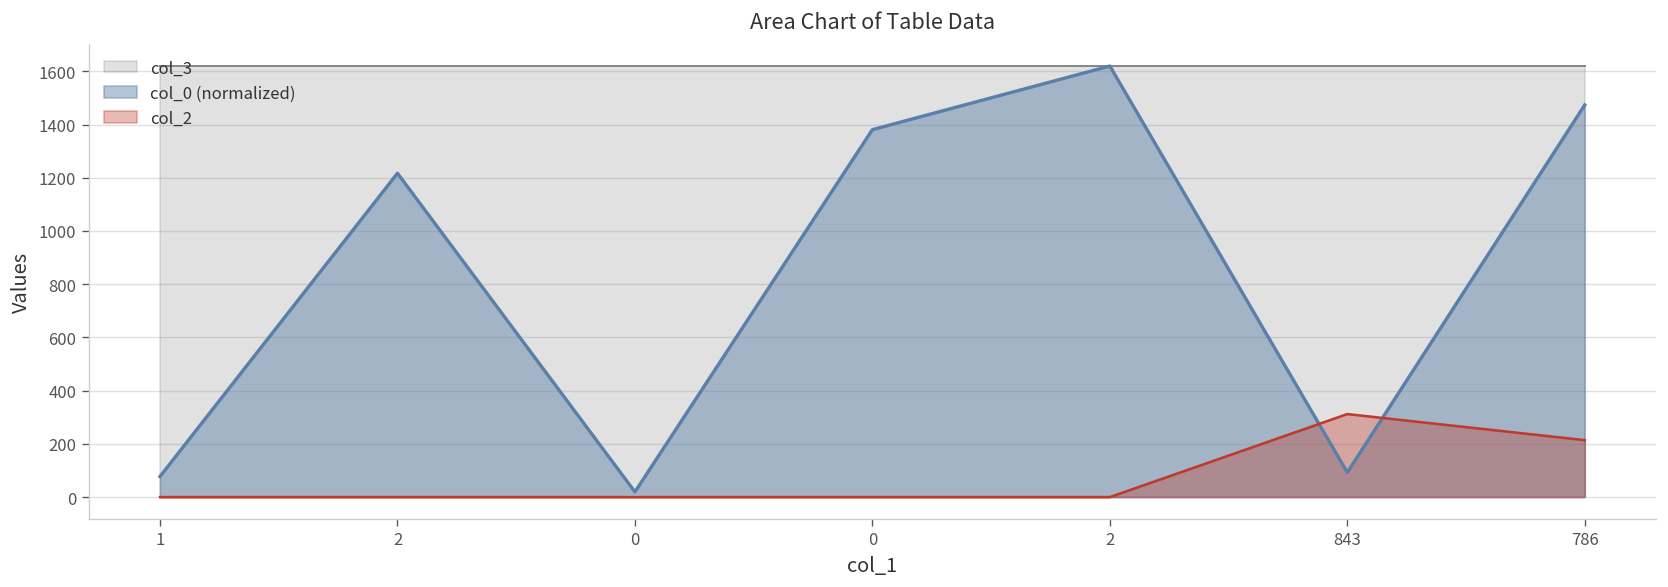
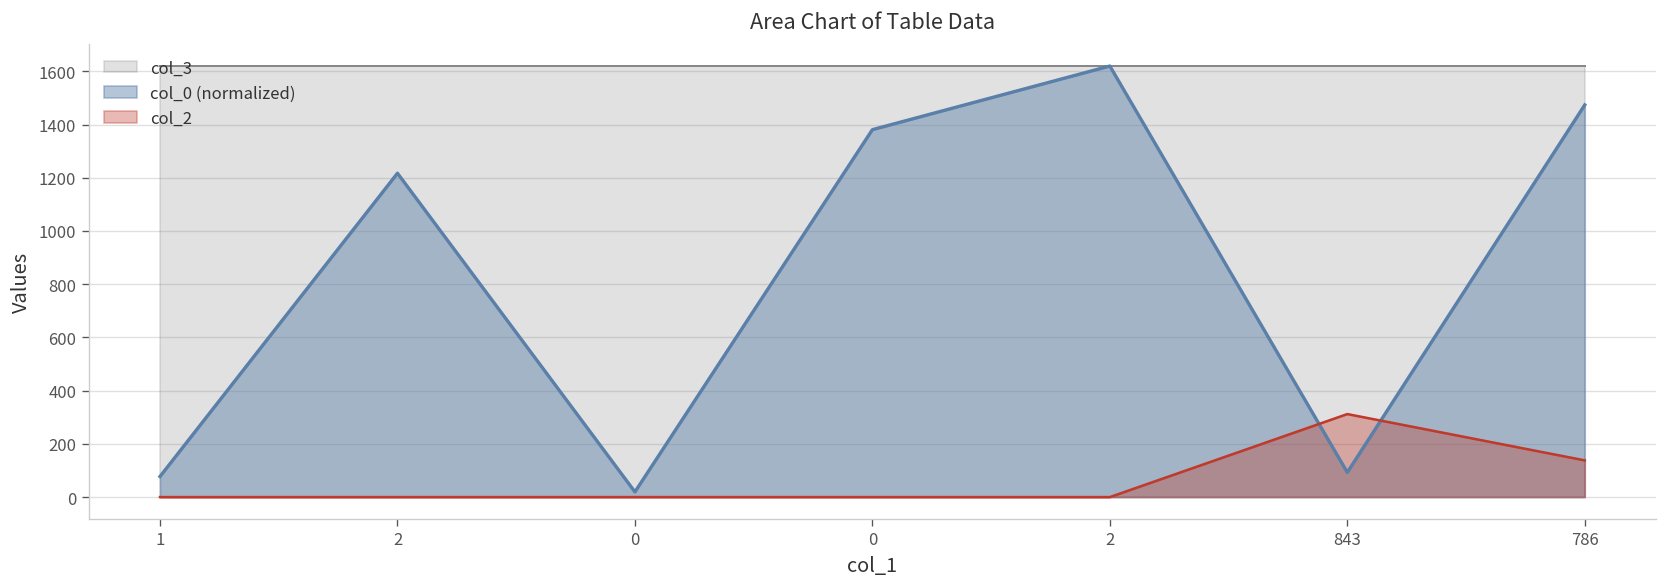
  {
    "col_2": {
      "1": 0,
      "843": 310,
-     "786": 210
+     "786": 140
    }
  }
